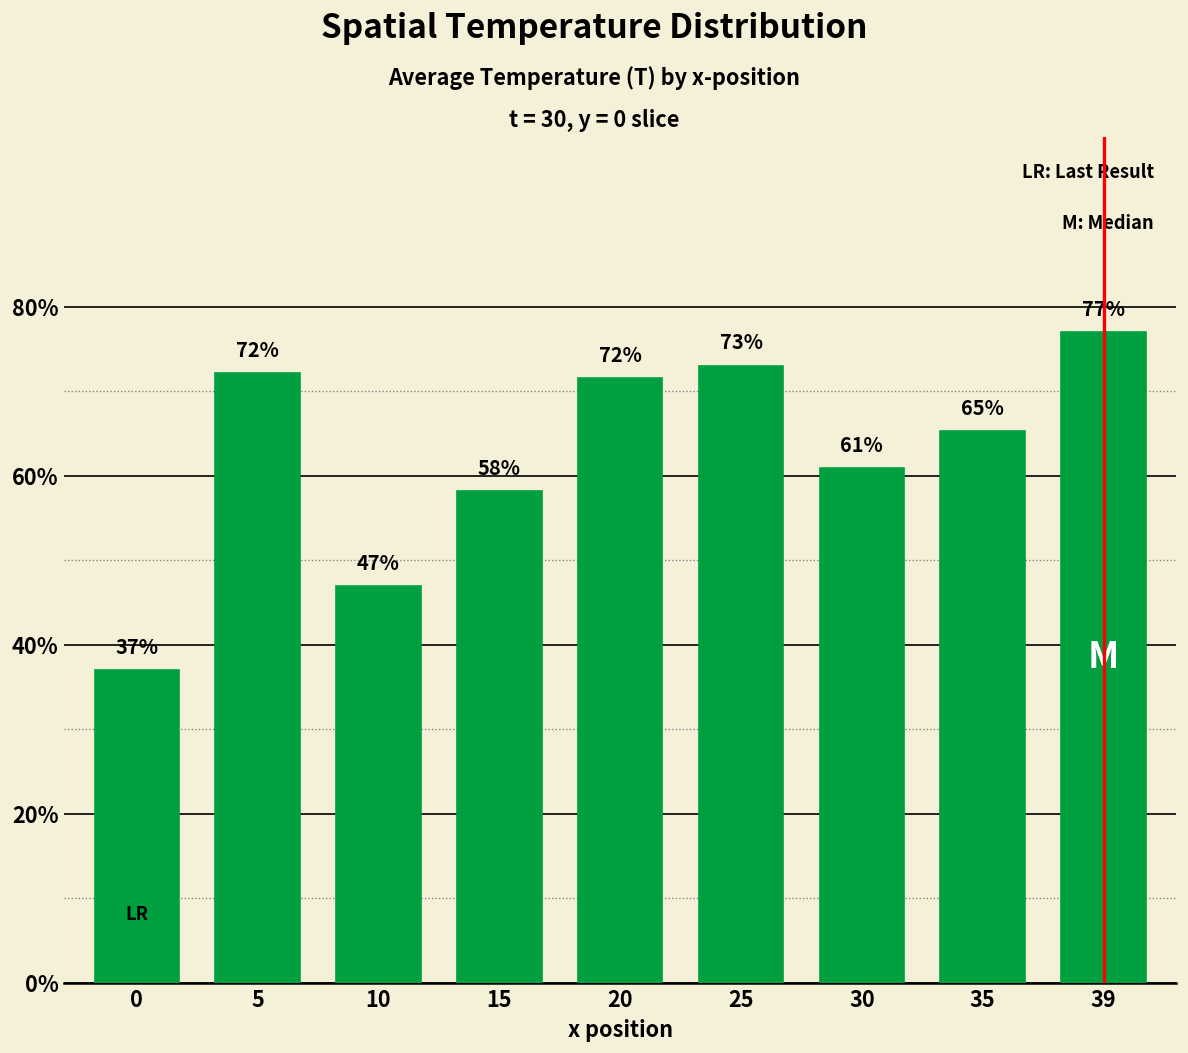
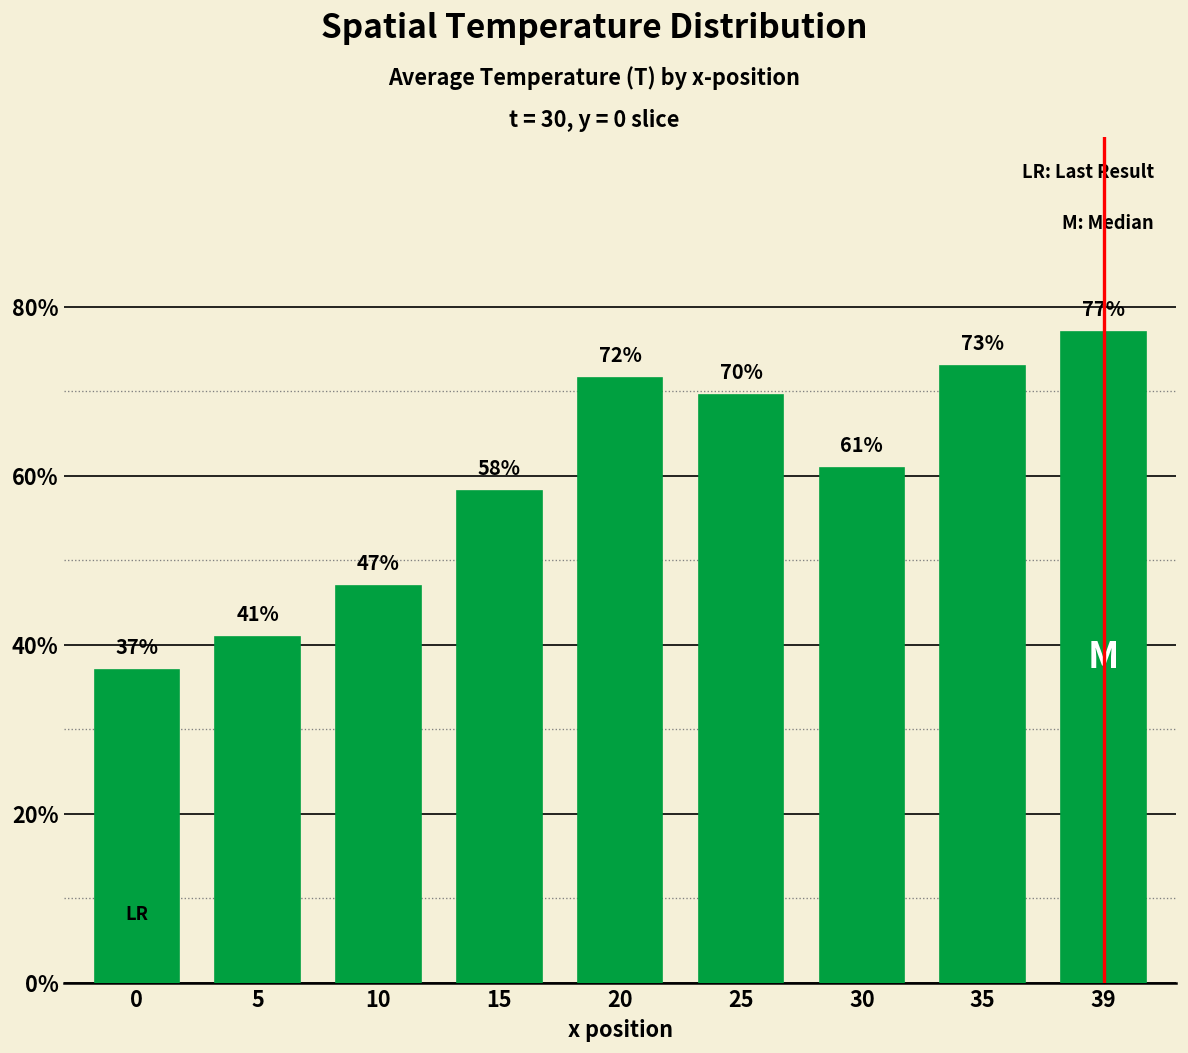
  {
    "0": "37%",
-   "5": "72%",
+   "5": "41%",
    "10": "47%",
    "15": "58%",
    "20": "72%",
-   "25": "73%",
+   "25": "70%",
    "30": "61%",
-   "35": "65%",
+   "35": "73%",
    "39": "77%"
  }
